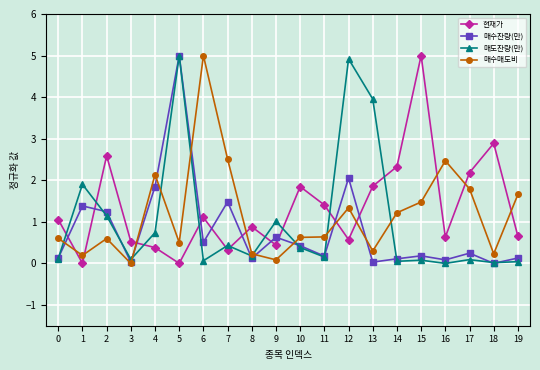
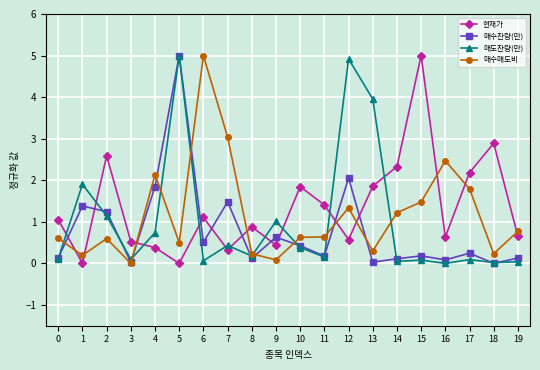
  {
    "현재가": {
      "0": 1.1,
      "1": 0.0,
      "2": 2.6,
      "3": 0.5,
      "4": 0.4,
      "5": 0.0,
      "6": 1.1,
      "7": 0.3,
      "8": 0.9,
      "9": 0.4,
      "10": 1.8,
      "11": 1.4,
      "12": 0.6,
      "13": 1.9,
      "14": 2.3,
      "15": 5.0,
      "16": 0.6,
      "17": 2.2,
      "18": 2.9,
      "19": 0.7
    },
    "매수잔량(만)": {
      "1": 1.4,
      "2": 1.2,
      "4": 1.8,
      "6": 0.5,
      "7": 1.5,
      "9": 0.6,
      "12": 2.1,
      "13": 0.0,
      "15": 0.2,
      "16": 0.1,
      "17": 0.2,
      "19": 0.1
    },
    "매도잔량(만)": {
      "1": 1.9,
      "2": 1.1,
      "3": 0.1,
      "4": 0.7,
      "6": 0.1,
      "7": 0.4,
      "9": 1.0,
      "12": 4.9,
      "13": 4.0,
      "15": 0.1,
      "16": 0.0,
      "17": 0.1,
      "19": 0.0
    },
    "매수매도비": {
      "0": 0.6,
      "1": 0.2,
      "2": 0.6,
      "4": 2.1,
      "5": 0.5,
      "6": 5.0,
-     "7": 2.5,
+     "7": 3.0,
      "9": 0.1,
      "10": 0.6,
      "11": 0.6,
      "12": 1.3,
      "13": 0.3,
      "14": 1.2,
      "15": 1.5,
      "16": 2.5,
      "17": 1.8,
      "18": 0.2,
-     "19": 1.7
+     "19": 0.8
    }
  }
